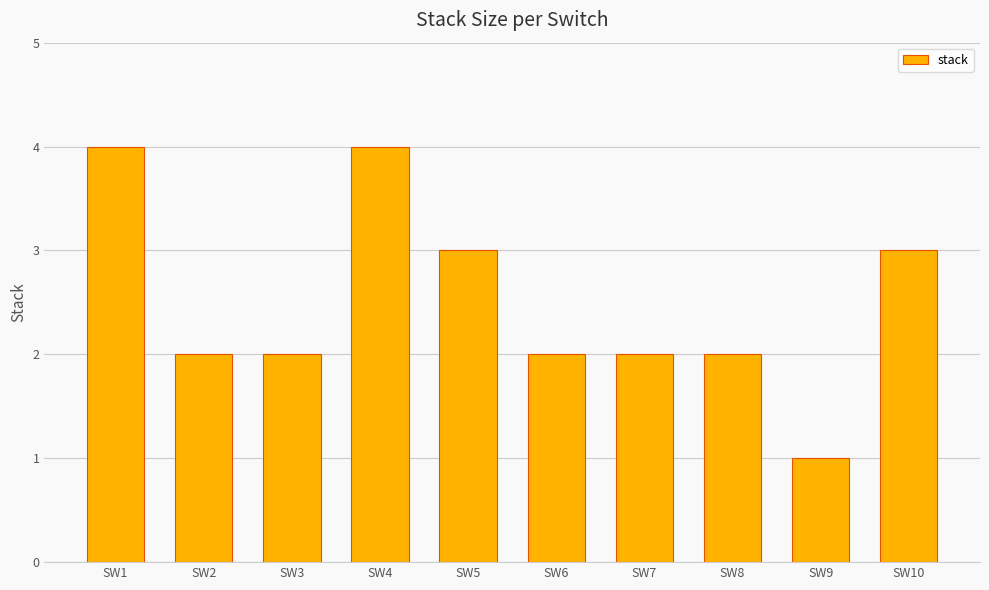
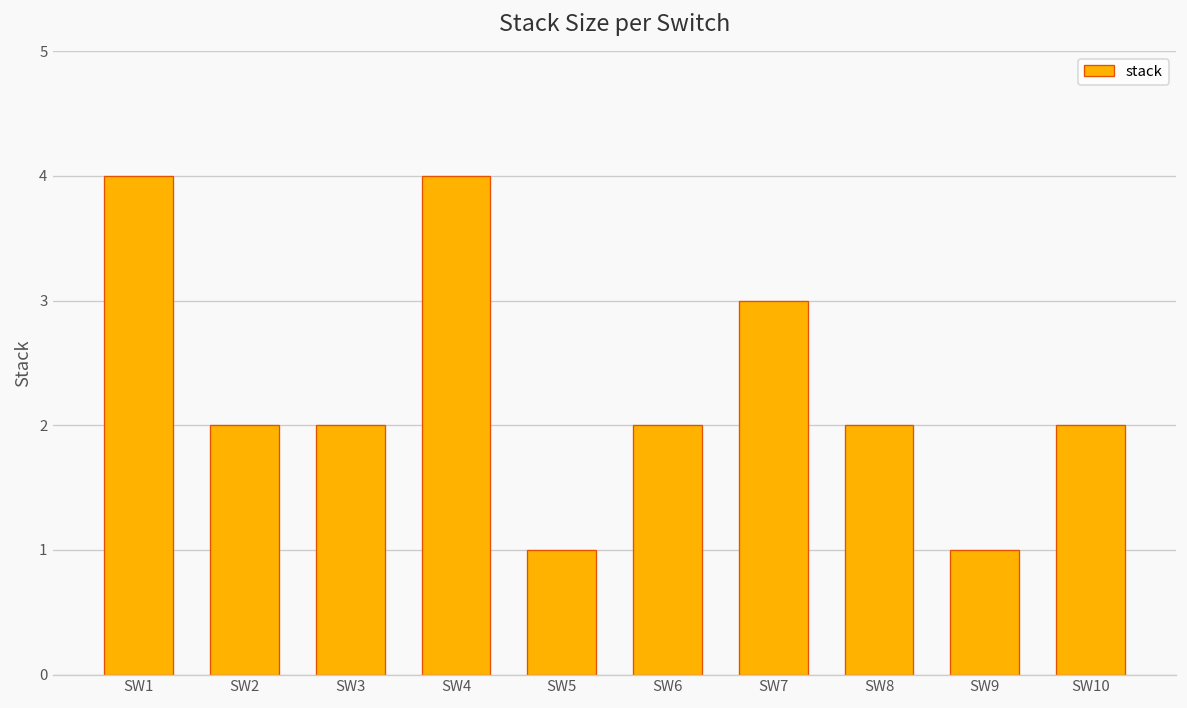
  {
    "SW1": 4,
    "SW2": 2,
    "SW3": 2,
    "SW4": 4,
-   "SW5": 3,
+   "SW5": 1,
    "SW6": 2,
-   "SW7": 2,
+   "SW7": 3,
    "SW8": 2,
    "SW9": 1,
-   "SW10": 3
+   "SW10": 2
  }
